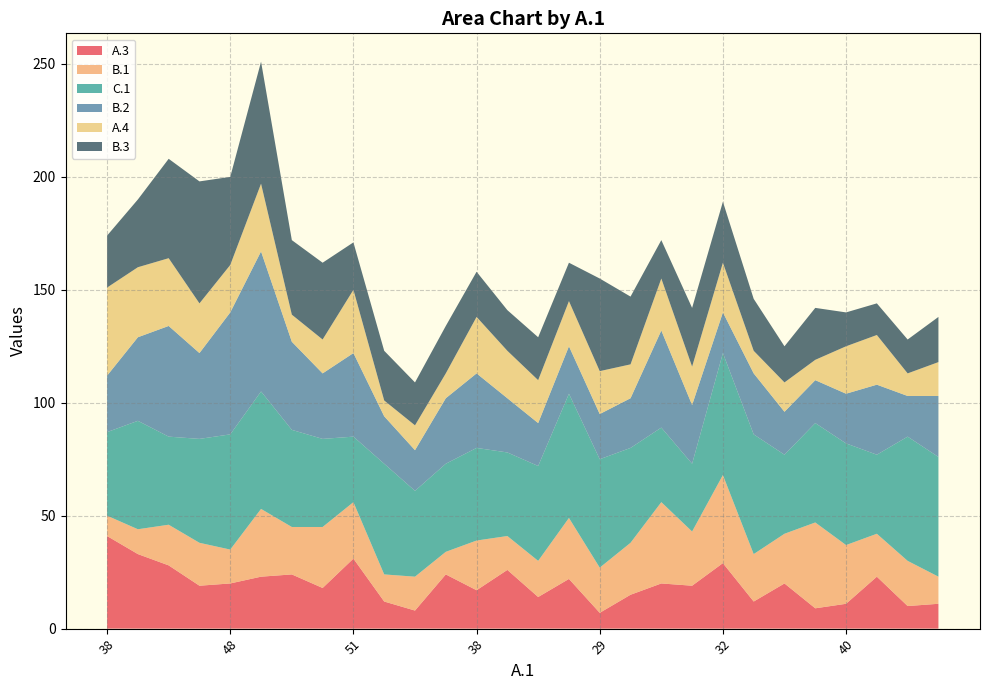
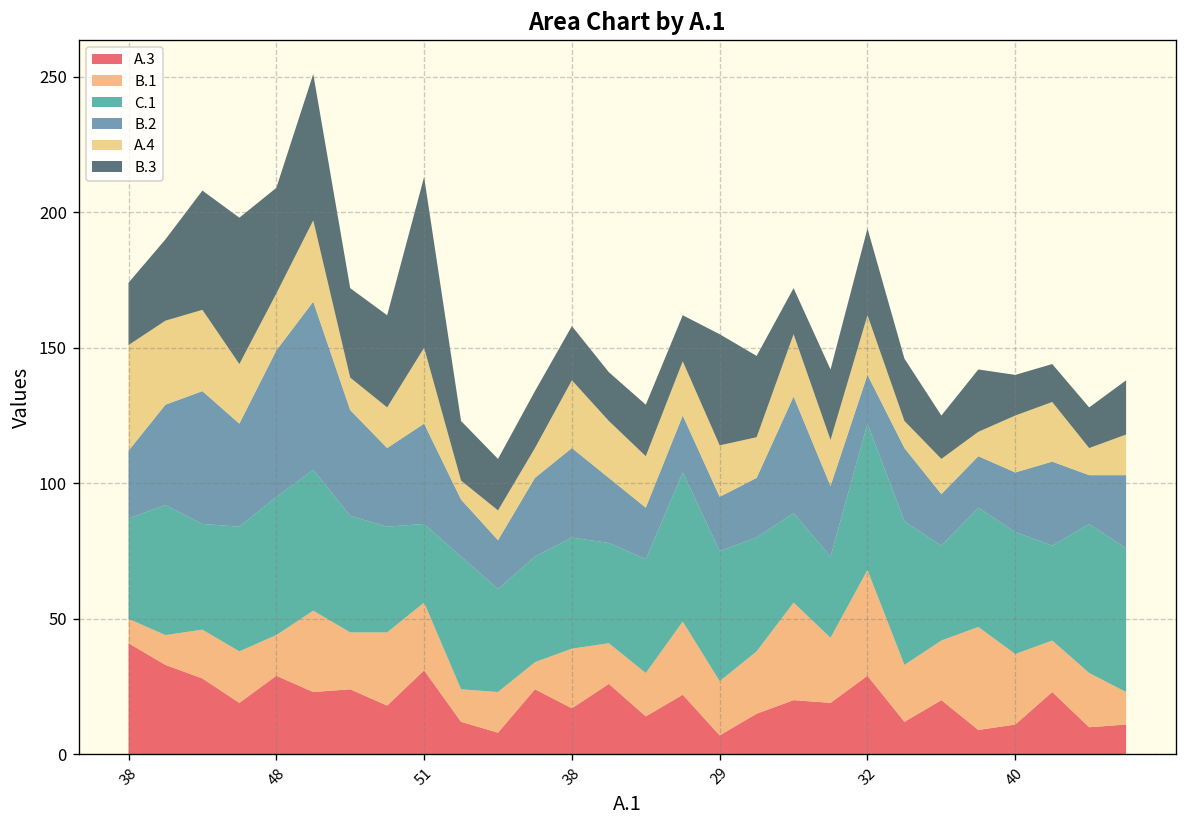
  {
    "A.3": {
-     "48": 20,
+     "48": 29,
      "51": 31,
      "29": 7,
      "32": 29,
      "40": 11
    },
    "B.3": {
      "48": 39,
-     "51": 21,
+     "51": 63,
      "29": 41,
-     "32": 27,
+     "32": 32,
      "40": 15
    }
  }
